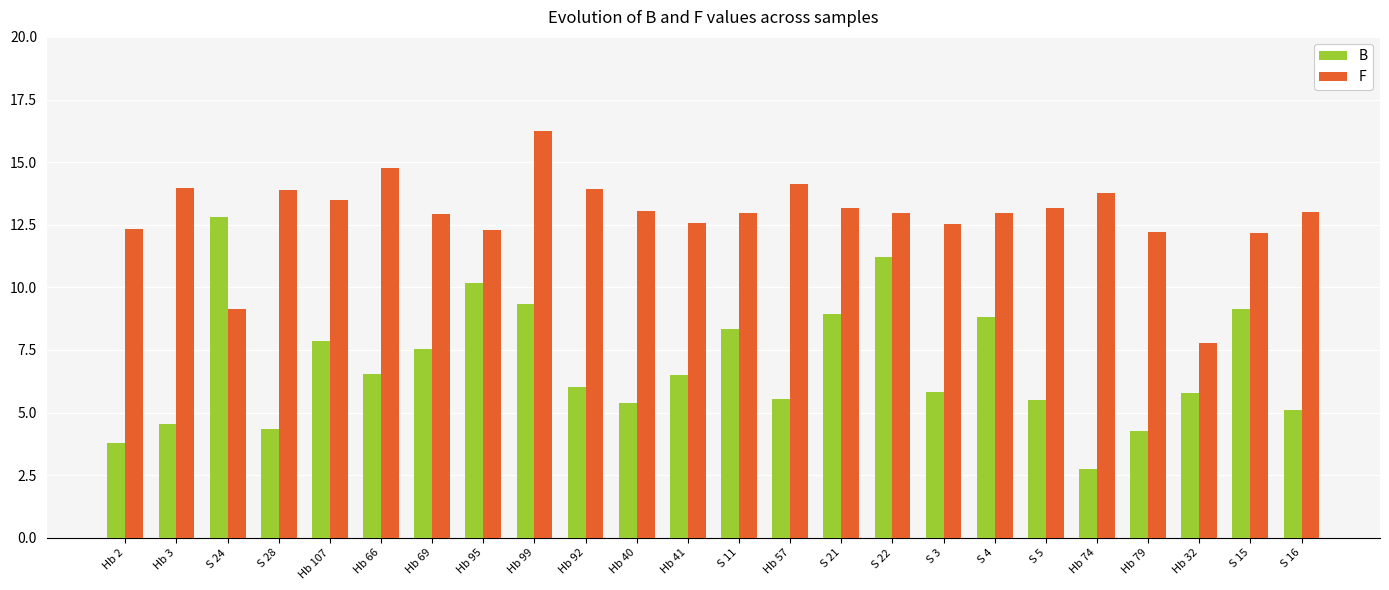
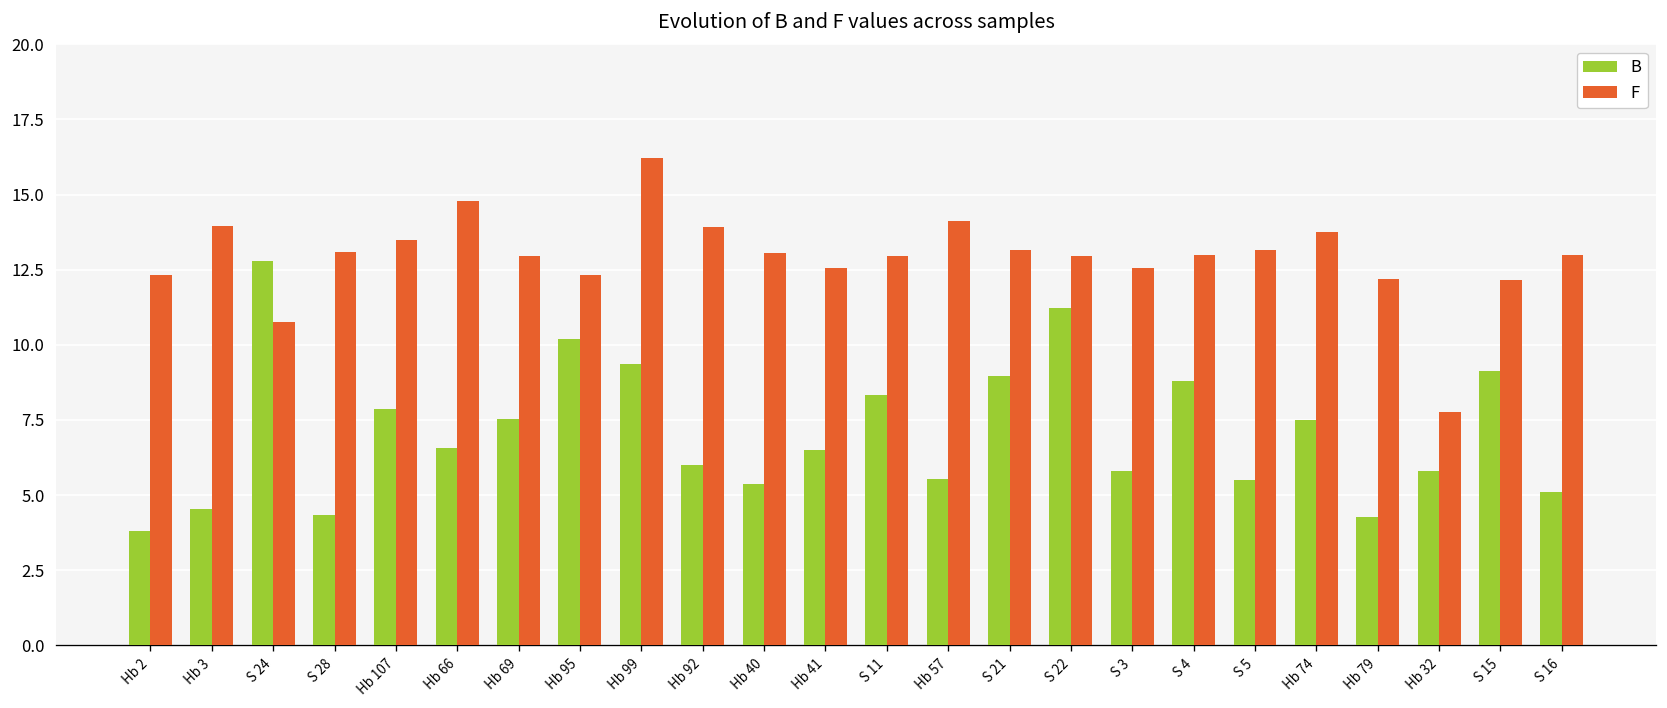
  {
    "B": {
      "Hb 2": 3.8,
      "Hb 3": 4.5,
      "S 24": 12.8,
      "S 28": 4.4,
      "Hb 107": 7.9,
      "Hb 66": 6.6,
      "Hb 69": 7.5,
      "Hb 95": 10.2,
      "Hb 99": 9.4,
      "Hb 92": 6.0,
      "Hb 40": 5.4,
      "Hb 41": 6.5,
      "S 11": 8.3,
      "Hb 57": 5.5,
      "S 21": 9.0,
      "S 22": 11.2,
      "S 3": 5.8,
      "S 4": 8.8,
      "S 5": 5.5,
-     "Hb 74": 2.8,
+     "Hb 74": 7.5,
      "Hb 79": 4.3,
      "Hb 32": 5.8,
      "S 15": 9.1,
      "S 16": 5.1
    },
    "F": {
      "Hb 2": 12.3,
      "Hb 3": 14.0,
-     "S 24": 9.1,
-     "S 28": 13.9,
+     "S 24": 10.8,
+     "S 28": 13.1,
      "Hb 107": 13.5,
      "Hb 66": 14.8,
      "Hb 69": 12.9,
      "Hb 95": 12.3,
      "Hb 99": 16.2,
      "Hb 92": 13.9,
      "Hb 40": 13.0,
      "Hb 41": 12.6,
      "S 11": 13.0,
      "Hb 57": 14.1,
      "S 21": 13.2,
      "S 22": 13.0,
      "S 3": 12.5,
      "S 4": 13.0,
      "S 5": 13.2,
      "Hb 74": 13.8,
      "Hb 79": 12.2,
      "Hb 32": 7.8,
      "S 15": 12.2,
      "S 16": 13.0
    }
  }
